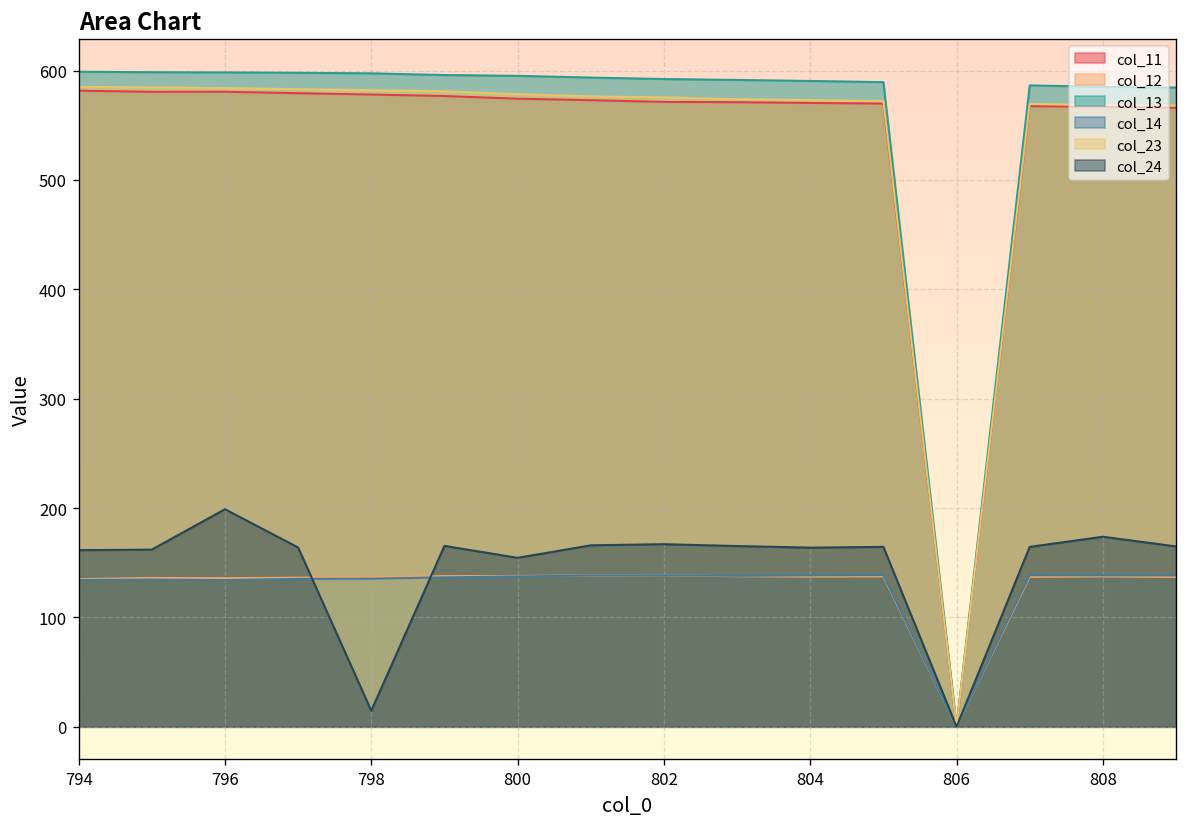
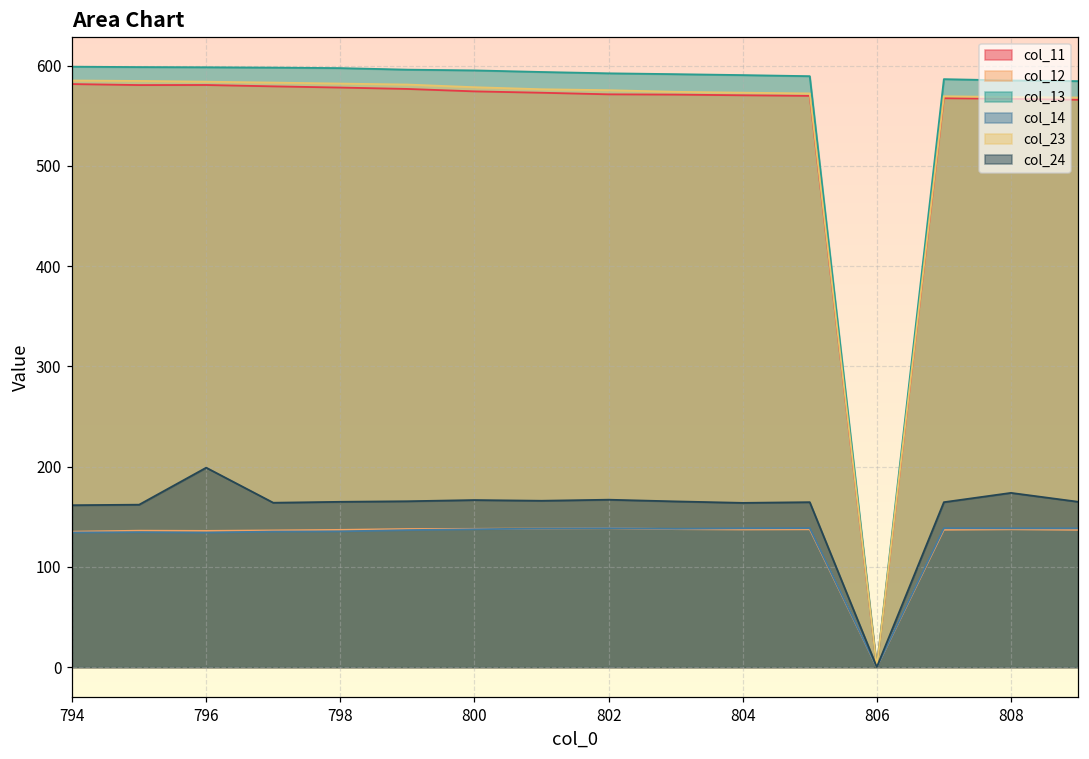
  {
    "col_11": {
      "794": 580,
      "796": 580,
      "798": 580,
      "800": 570,
      "802": 570
    },
    "col_24": {
      "794": 160,
      "796": 200,
-     "798": 10,
-     "800": 150,
+     "798": 160,
+     "800": 170,
      "802": 170,
      "804": 160,
      "808": 170
    }
  }
